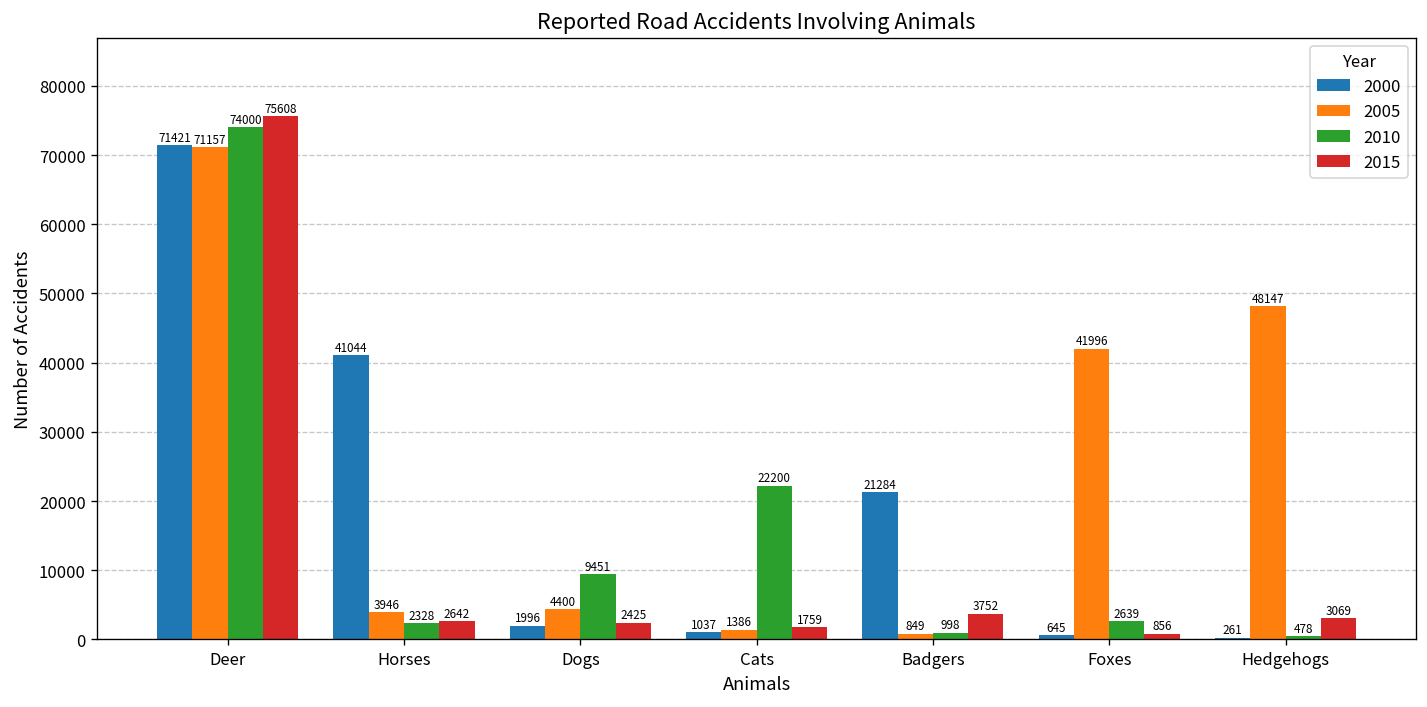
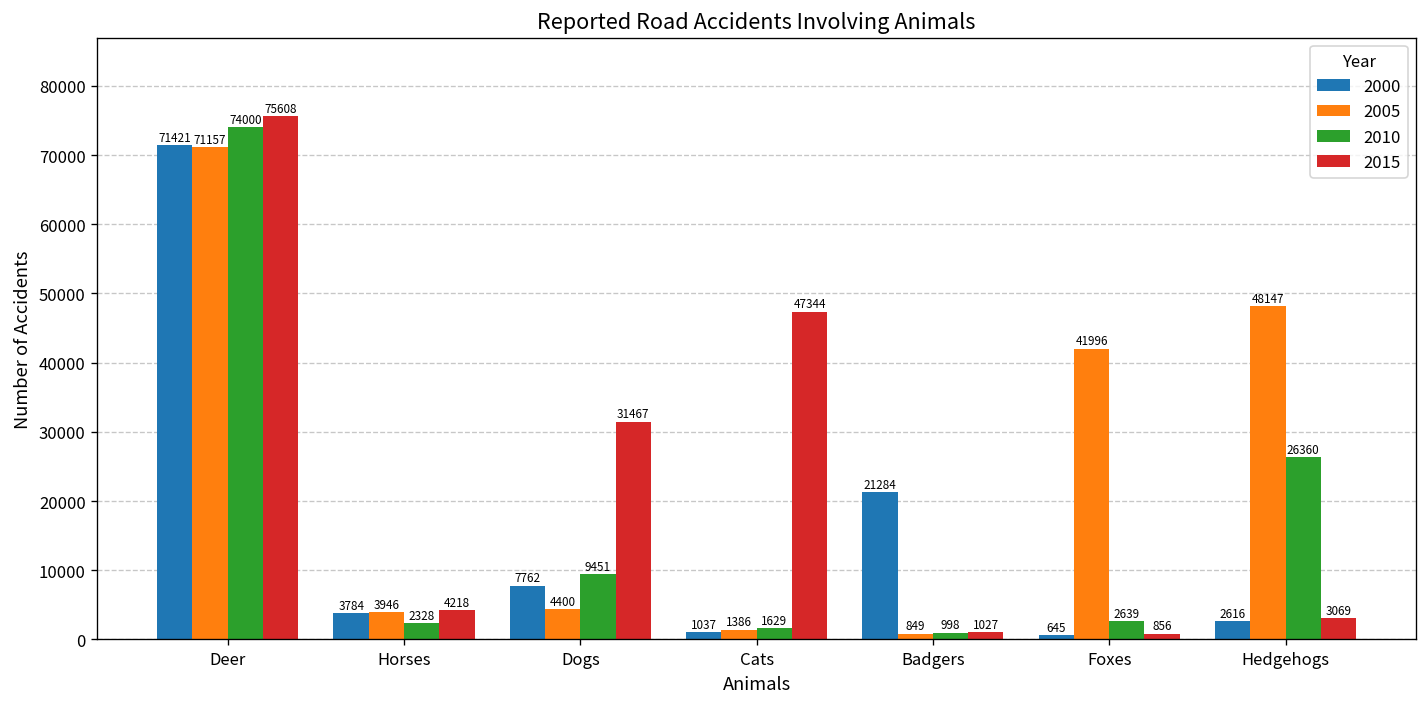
  {
    "2000": {
      "Deer": 71421,
-     "Horses": 41044,
-     "Dogs": 1996,
+     "Horses": 3784,
+     "Dogs": 7762,
      "Cats": 1037,
      "Badgers": 21284,
      "Foxes": 645,
-     "Hedgehogs": 261
+     "Hedgehogs": 2616
    },
    "2005": {
      "Deer": 71157,
      "Horses": 3946,
      "Dogs": 4400,
      "Cats": 1386,
      "Badgers": 849,
      "Foxes": 41996,
      "Hedgehogs": 48147
    },
    "2010": {
      "Deer": 74000,
      "Horses": 2328,
      "Dogs": 9451,
-     "Cats": 22200,
+     "Cats": 1629,
      "Badgers": 998,
      "Foxes": 2639,
-     "Hedgehogs": 478
+     "Hedgehogs": 26360
    },
    "2015": {
      "Deer": 75608,
-     "Horses": 2642,
-     "Dogs": 2425,
-     "Cats": 1759,
-     "Badgers": 3752,
+     "Horses": 4218,
+     "Dogs": 31467,
+     "Cats": 47344,
+     "Badgers": 1027,
      "Foxes": 856,
      "Hedgehogs": 3069
    }
  }
